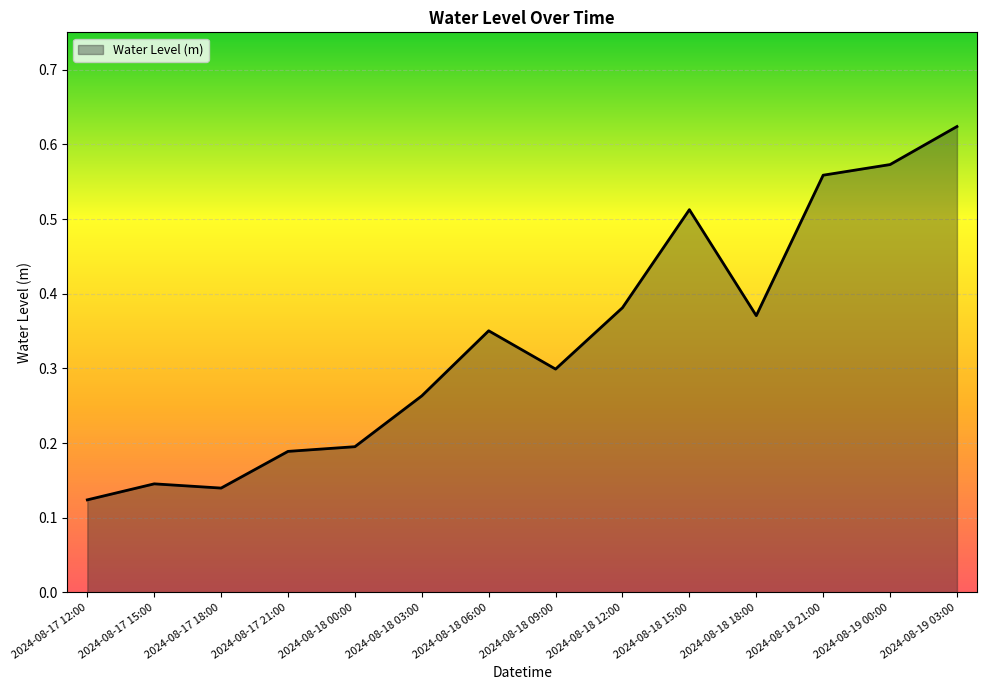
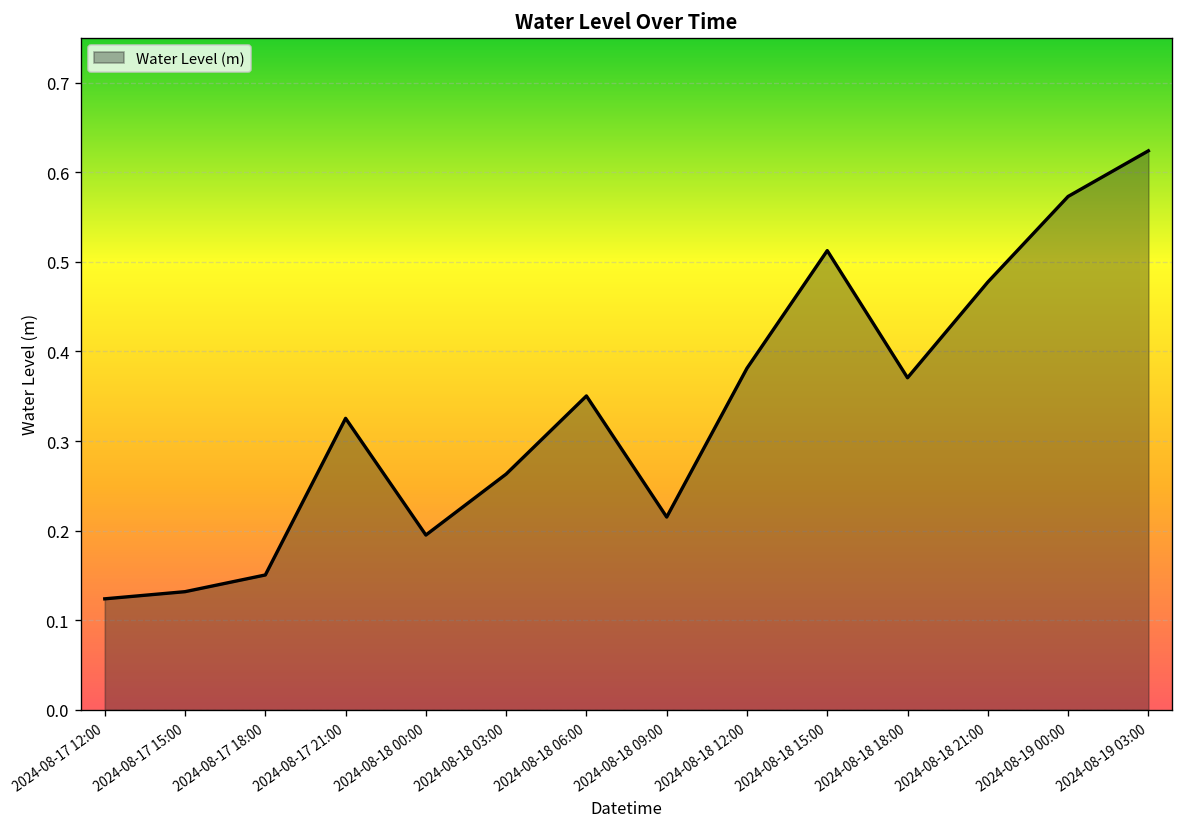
  {
    "2024-08-17 12:00": 0.12,
-   "2024-08-17 15:00": 0.15,
-   "2024-08-17 18:00": 0.14,
-   "2024-08-17 21:00": 0.19,
+   "2024-08-17 15:00": 0.13,
+   "2024-08-17 18:00": 0.15,
+   "2024-08-17 21:00": 0.33,
    "2024-08-18 00:00": 0.20,
    "2024-08-18 03:00": 0.26,
    "2024-08-18 06:00": 0.35,
-   "2024-08-18 09:00": 0.30,
+   "2024-08-18 09:00": 0.22,
    "2024-08-18 12:00": 0.38,
    "2024-08-18 15:00": 0.51,
    "2024-08-18 18:00": 0.37,
-   "2024-08-18 21:00": 0.56,
+   "2024-08-18 21:00": 0.48,
    "2024-08-19 00:00": 0.57,
    "2024-08-19 03:00": 0.62
  }
